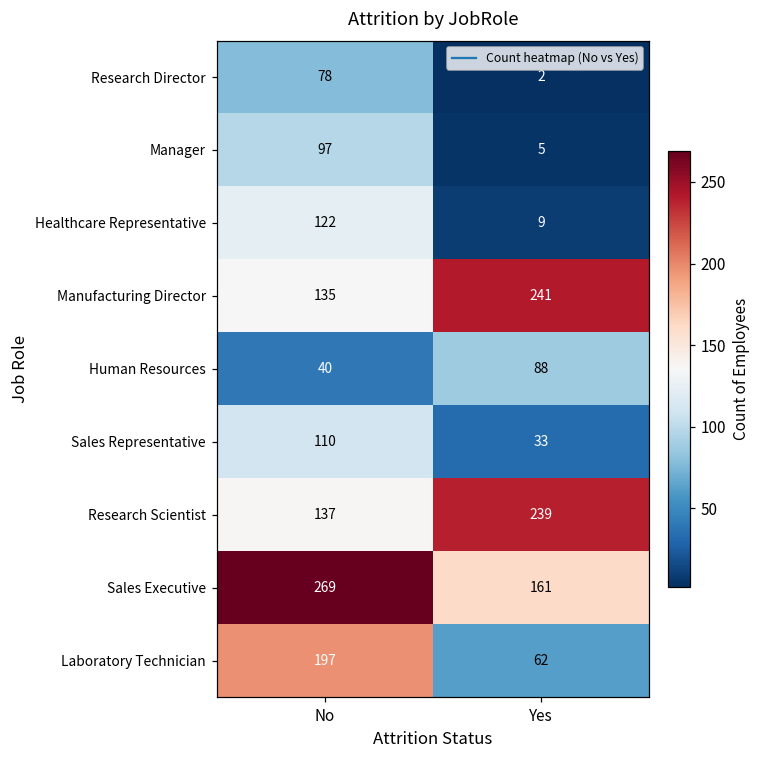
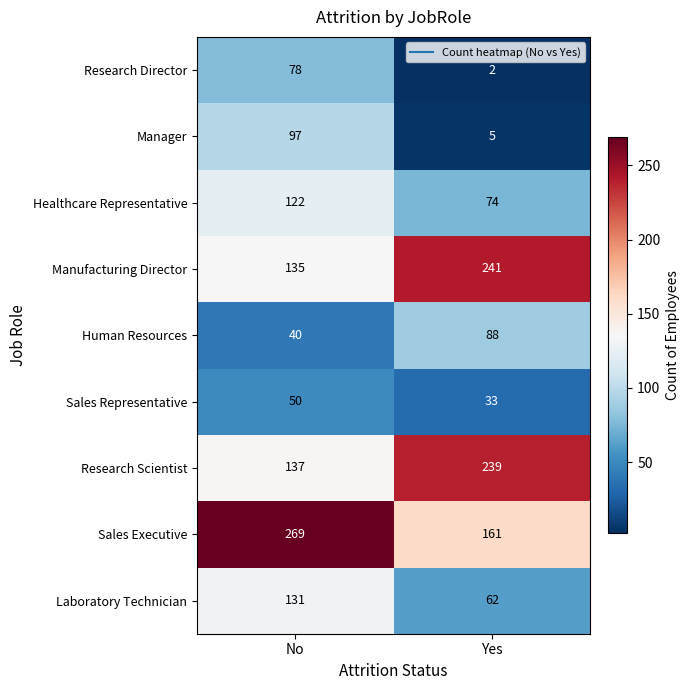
  {
    "Research Director": {
      "No": 78,
      "Yes": 2
    },
    "Manager": {
      "No": 97,
      "Yes": 5
    },
    "Healthcare Representative": {
      "No": 122,
-     "Yes": 9
+     "Yes": 74
    },
    "Manufacturing Director": {
      "No": 135,
      "Yes": 241
    },
    "Human Resources": {
      "No": 40,
      "Yes": 88
    },
    "Sales Representative": {
-     "No": 110,
+     "No": 50,
      "Yes": 33
    },
    "Research Scientist": {
      "No": 137,
      "Yes": 239
    },
    "Sales Executive": {
      "No": 269,
      "Yes": 161
    },
    "Laboratory Technician": {
-     "No": 197,
+     "No": 131,
      "Yes": 62
    }
  }
